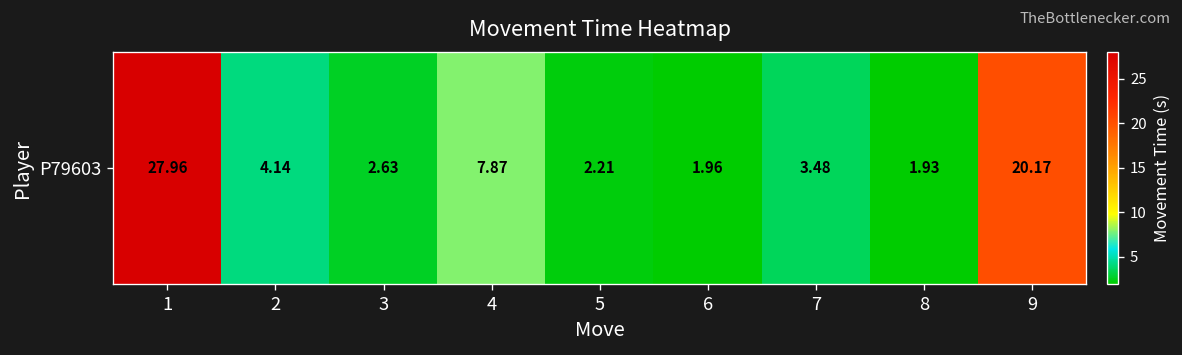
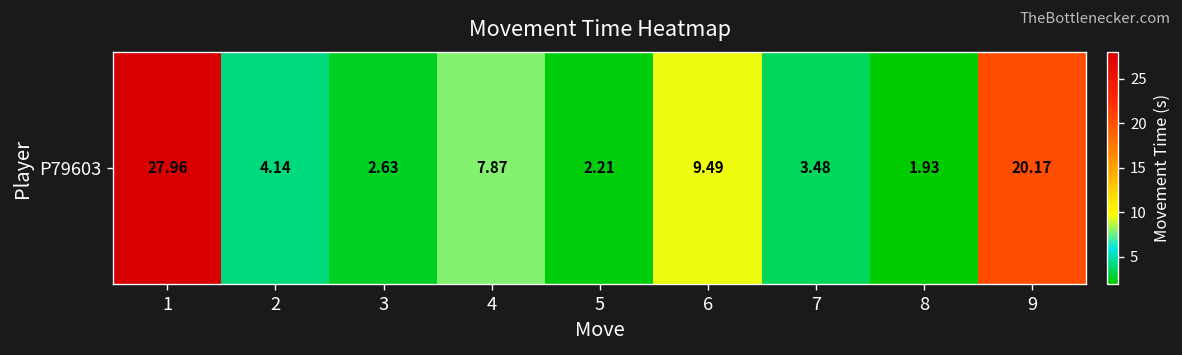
  {
    "P79603": {
      "1": 27.96,
      "2": 4.14,
      "3": 2.63,
      "4": 7.87,
      "5": 2.21,
-     "6": 1.96,
+     "6": 9.49,
      "7": 3.48,
      "8": 1.93,
      "9": 20.17
    }
  }
